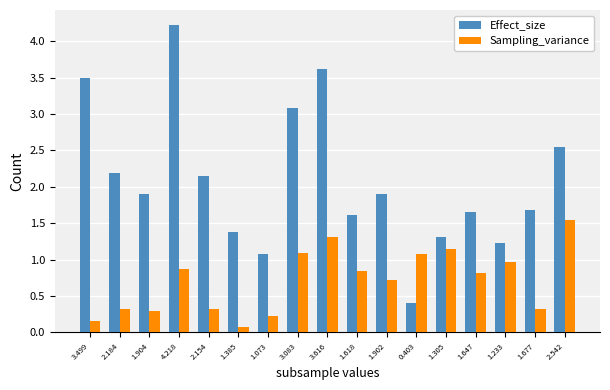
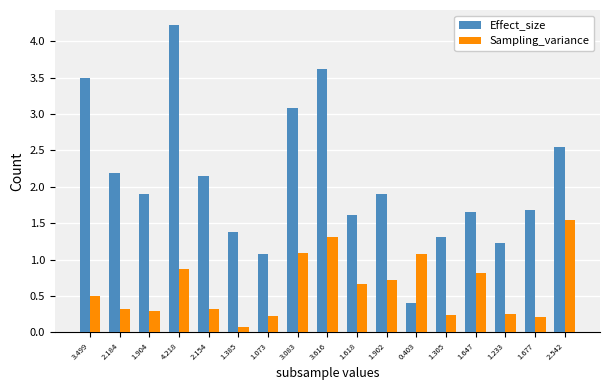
  {
    "Effect_size": {
      "3.499": 3.5,
      "2.184": 2.2,
      "1.904": 1.9,
      "4.218": 4.2,
      "2.154": 2.2,
      "1.385": 1.4,
      "1.073": 1.1,
      "3.083": 3.1,
      "3.616": 3.6,
      "1.618": 1.6,
      "1.902": 1.9,
      "0.403": 0.4,
      "1.305": 1.3,
      "1.647": 1.6,
      "1.233": 1.2,
      "1.677": 1.7,
      "2.542": 2.5
    },
    "Sampling_variance": {
-     "3.499": 0.2,
+     "3.499": 0.5,
      "2.184": 0.3,
      "1.904": 0.3,
      "4.218": 0.9,
      "2.154": 0.3,
      "1.385": 0.1,
      "1.073": 0.2,
      "3.083": 1.1,
      "3.616": 1.3,
-     "1.618": 0.8,
+     "1.618": 0.7,
      "1.902": 0.7,
      "0.403": 1.1,
-     "1.305": 1.1,
+     "1.305": 0.2,
      "1.647": 0.8,
-     "1.233": 1.0,
-     "1.677": 0.3,
+     "1.233": 0.3,
+     "1.677": 0.2,
      "2.542": 1.5
    }
  }
